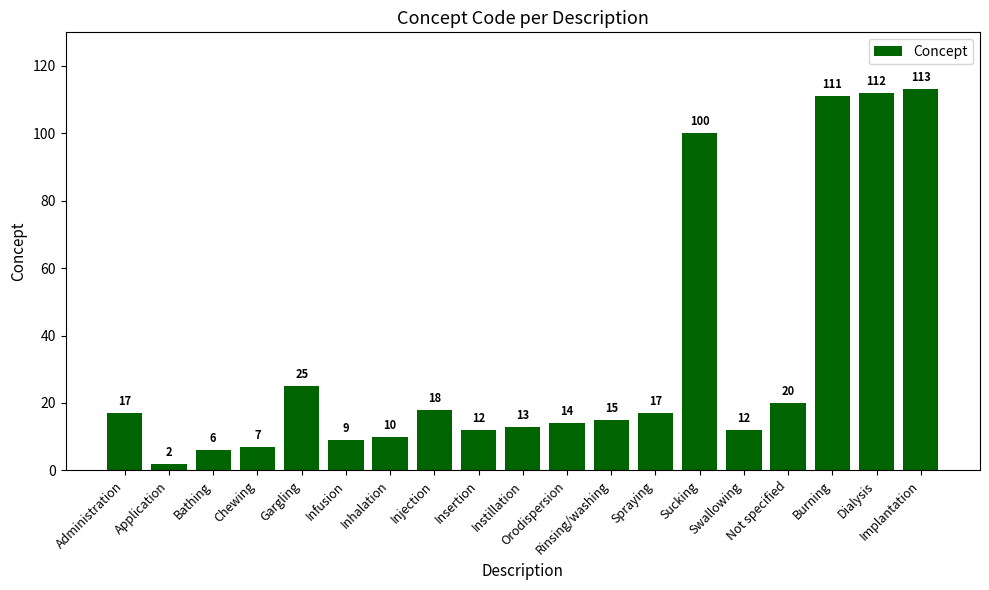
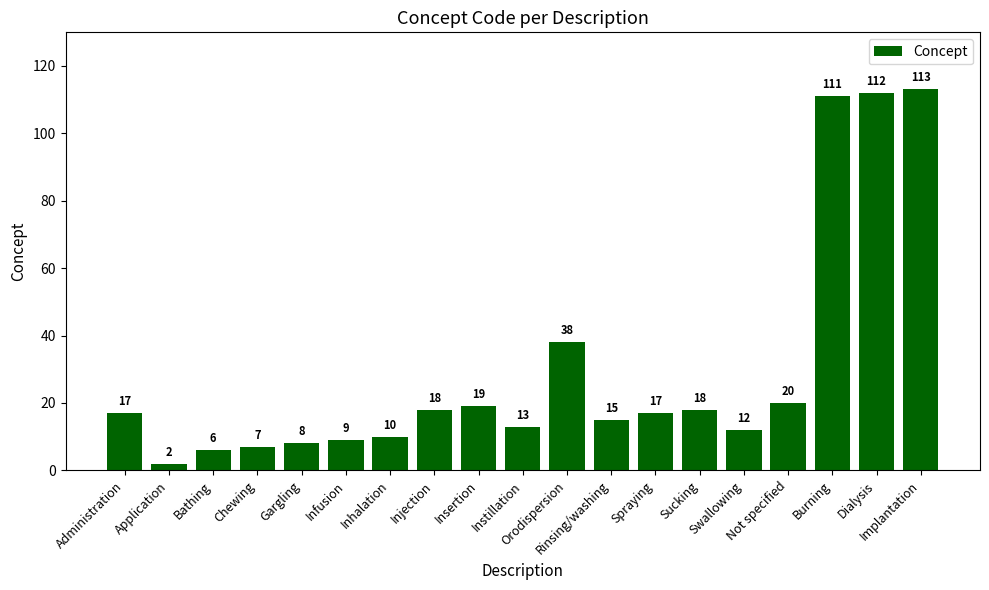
  {
    "Administration": 17,
    "Application": 2,
    "Bathing": 6,
    "Chewing": 7,
-   "Gargling": 25,
+   "Gargling": 8,
    "Infusion": 9,
    "Inhalation": 10,
    "Injection": 18,
-   "Insertion": 12,
+   "Insertion": 19,
    "Instillation": 13,
-   "Orodispersion": 14,
+   "Orodispersion": 38,
    "Rinsing/washing": 15,
    "Spraying": 17,
-   "Sucking": 100,
+   "Sucking": 18,
    "Swallowing": 12,
    "Not specified": 20,
    "Burning": 111,
    "Dialysis": 112,
    "Implantation": 113
  }
